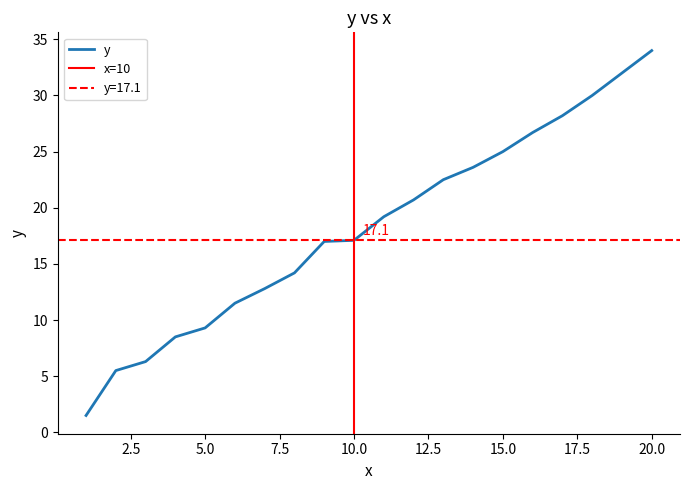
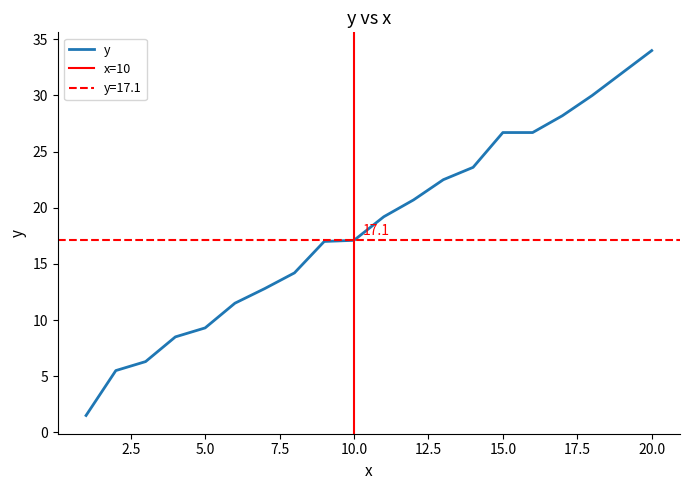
  {
    "5.0": 9.3,
-   "15.0": 25.0,
+   "15.0": 26.7,
    "20.0": 34.0
  }
